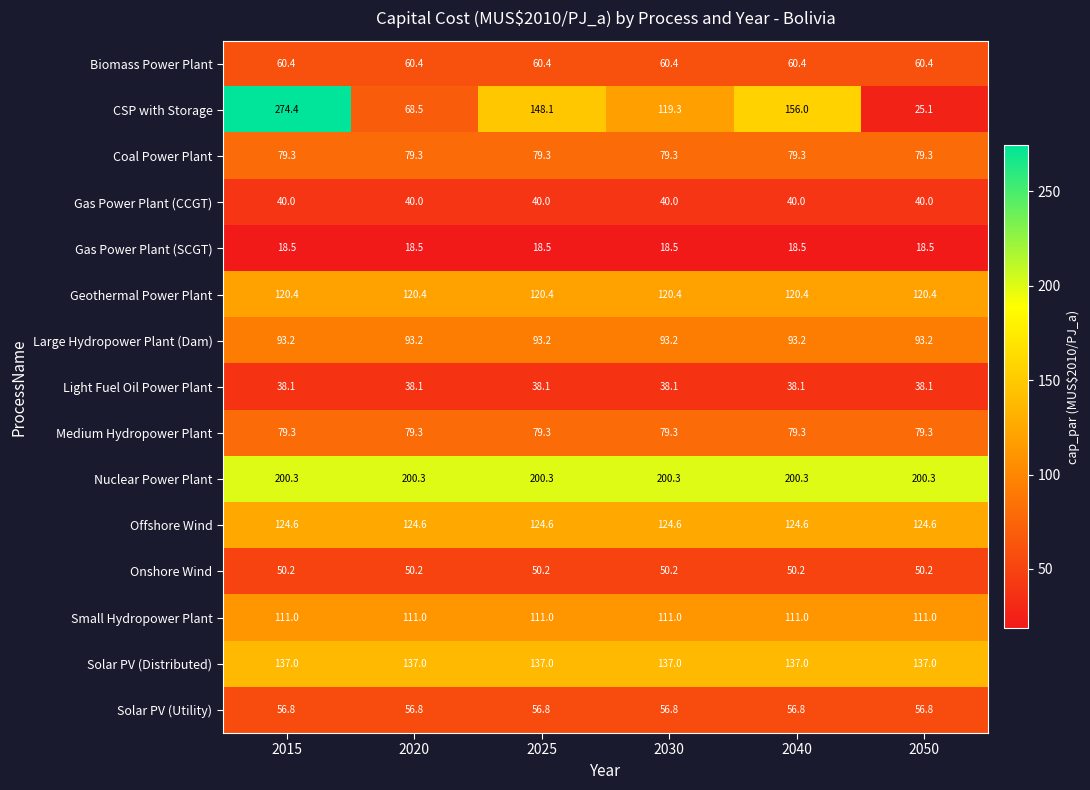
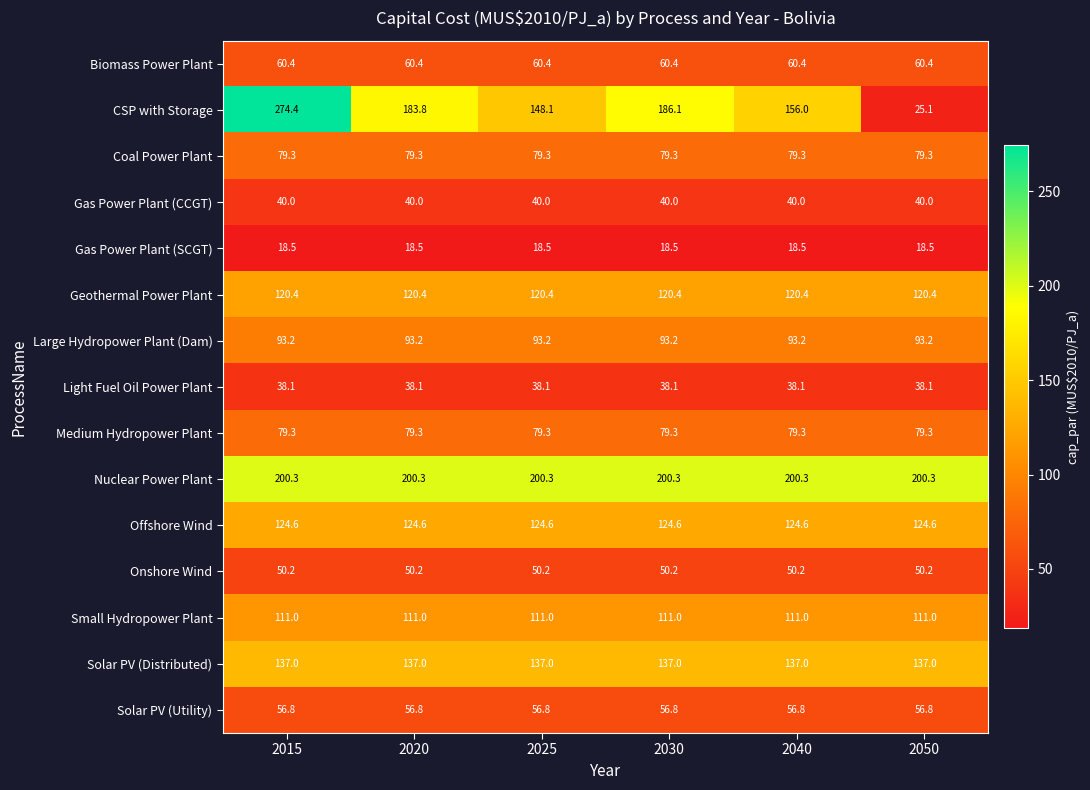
  {
    "Biomass Power Plant": {
      "2015": 60.4,
      "2020": 60.4,
      "2025": 60.4,
      "2030": 60.4,
      "2040": 60.4,
      "2050": 60.4
    },
    "CSP with Storage": {
      "2015": 274.4,
-     "2020": 68.5,
+     "2020": 183.8,
      "2025": 148.1,
-     "2030": 119.3,
+     "2030": 186.1,
      "2040": 156.0,
      "2050": 25.1
    },
    "Coal Power Plant": {
      "2015": 79.3,
      "2020": 79.3,
      "2025": 79.3,
      "2030": 79.3,
      "2040": 79.3,
      "2050": 79.3
    },
    "Gas Power Plant (CCGT)": {
      "2015": 40.0,
      "2020": 40.0,
      "2025": 40.0,
      "2030": 40.0,
      "2040": 40.0,
      "2050": 40.0
    },
    "Gas Power Plant (SCGT)": {
      "2015": 18.5,
      "2020": 18.5,
      "2025": 18.5,
      "2030": 18.5,
      "2040": 18.5,
      "2050": 18.5
    },
    "Geothermal Power Plant": {
      "2015": 120.4,
      "2020": 120.4,
      "2025": 120.4,
      "2030": 120.4,
      "2040": 120.4,
      "2050": 120.4
    },
    "Large Hydropower Plant (Dam)": {
      "2015": 93.2,
      "2020": 93.2,
      "2025": 93.2,
      "2030": 93.2,
      "2040": 93.2,
      "2050": 93.2
    },
    "Light Fuel Oil Power Plant": {
      "2015": 38.1,
      "2020": 38.1,
      "2025": 38.1,
      "2030": 38.1,
      "2040": 38.1,
      "2050": 38.1
    },
    "Medium Hydropower Plant": {
      "2015": 79.3,
      "2020": 79.3,
      "2025": 79.3,
      "2030": 79.3,
      "2040": 79.3,
      "2050": 79.3
    },
    "Nuclear Power Plant": {
      "2015": 200.3,
      "2020": 200.3,
      "2025": 200.3,
      "2030": 200.3,
      "2040": 200.3,
      "2050": 200.3
    },
    "Offshore Wind": {
      "2015": 124.6,
      "2020": 124.6,
      "2025": 124.6,
      "2030": 124.6,
      "2040": 124.6,
      "2050": 124.6
    },
    "Onshore Wind": {
      "2015": 50.2,
      "2020": 50.2,
      "2025": 50.2,
      "2030": 50.2,
      "2040": 50.2,
      "2050": 50.2
    },
    "Small Hydropower Plant": {
      "2015": 111.0,
      "2020": 111.0,
      "2025": 111.0,
      "2030": 111.0,
      "2040": 111.0,
      "2050": 111.0
    },
    "Solar PV (Distributed)": {
      "2015": 137.0,
      "2020": 137.0,
      "2025": 137.0,
      "2030": 137.0,
      "2040": 137.0,
      "2050": 137.0
    },
    "Solar PV (Utility)": {
      "2015": 56.8,
      "2020": 56.8,
      "2025": 56.8,
      "2030": 56.8,
      "2040": 56.8,
      "2050": 56.8
    }
  }
